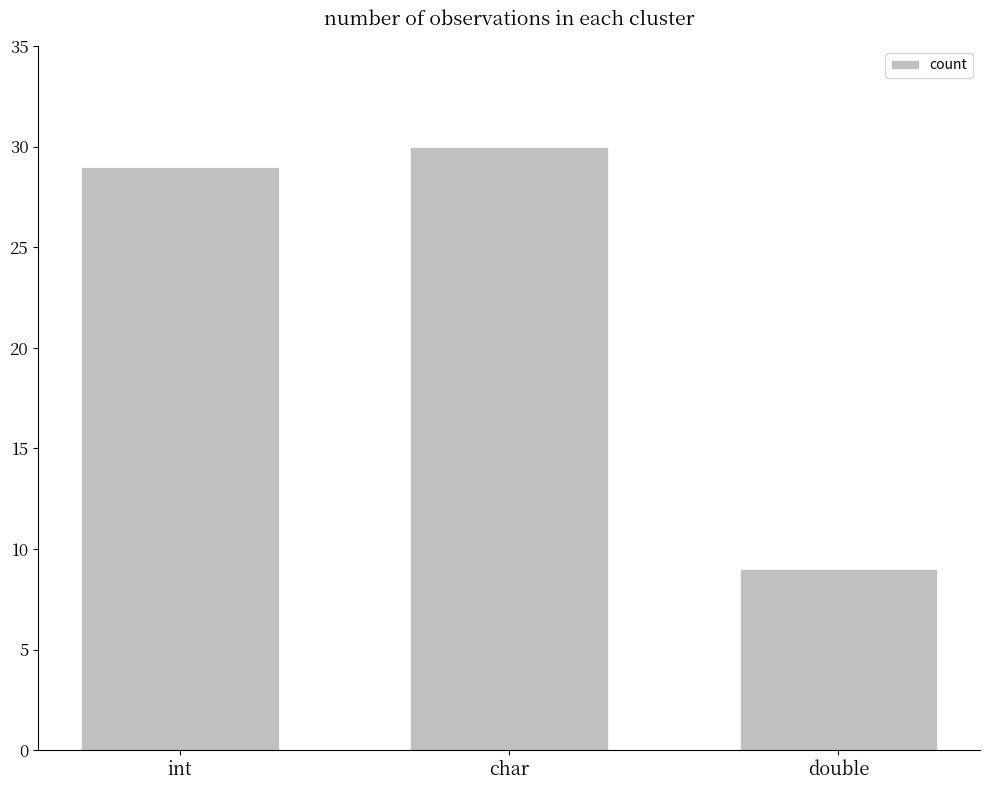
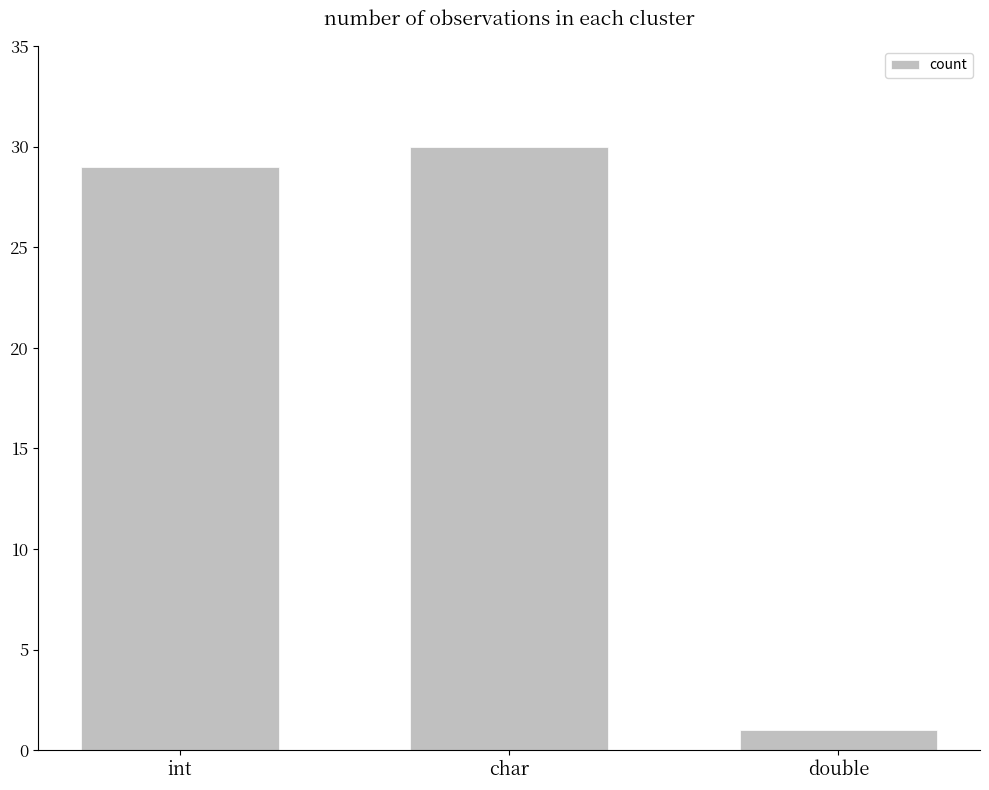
  {
    "int": 29,
    "char": 30,
-   "double": 9
+   "double": 1
  }
